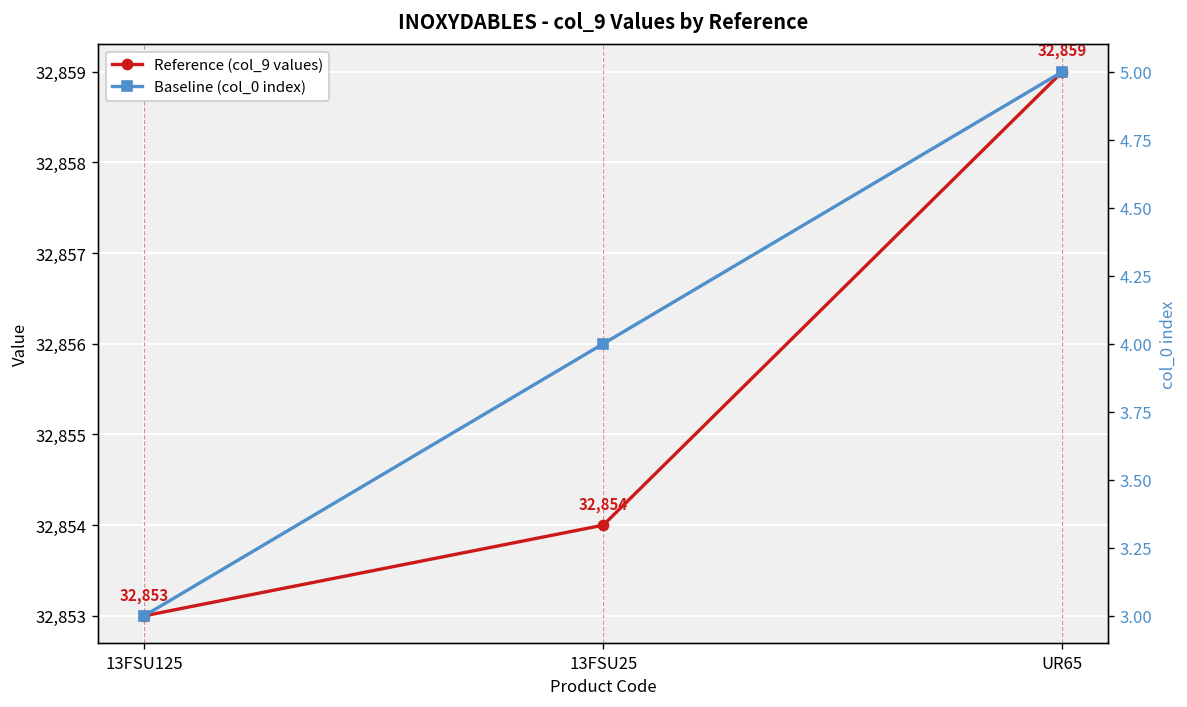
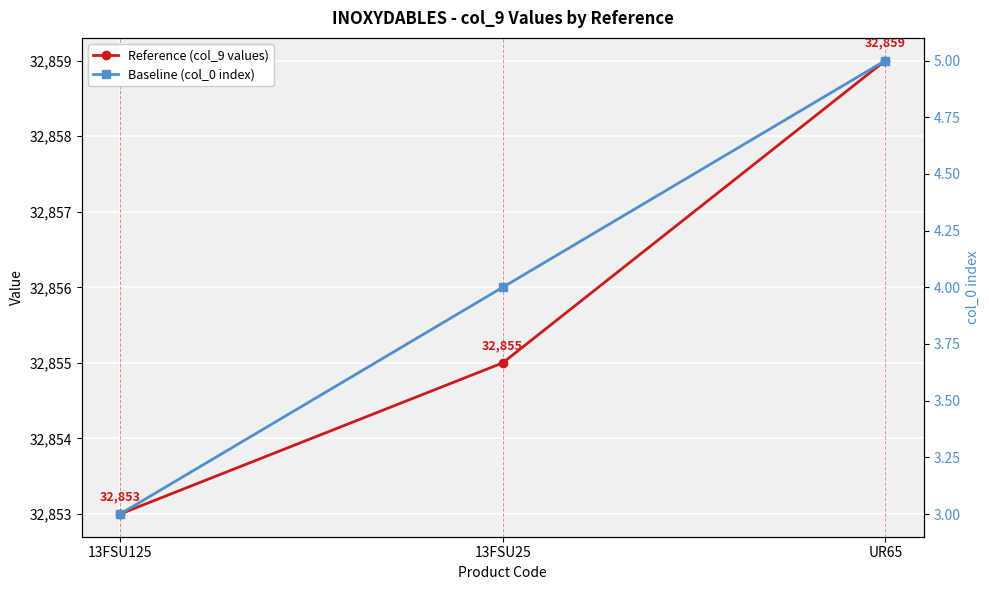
  {
    "Reference (col_9 values)": {
      "13FSU125": "32,853",
-     "13FSU25": "32,854",
+     "13FSU25": "32,855",
      "UR65": "32,859"
    }
  }
